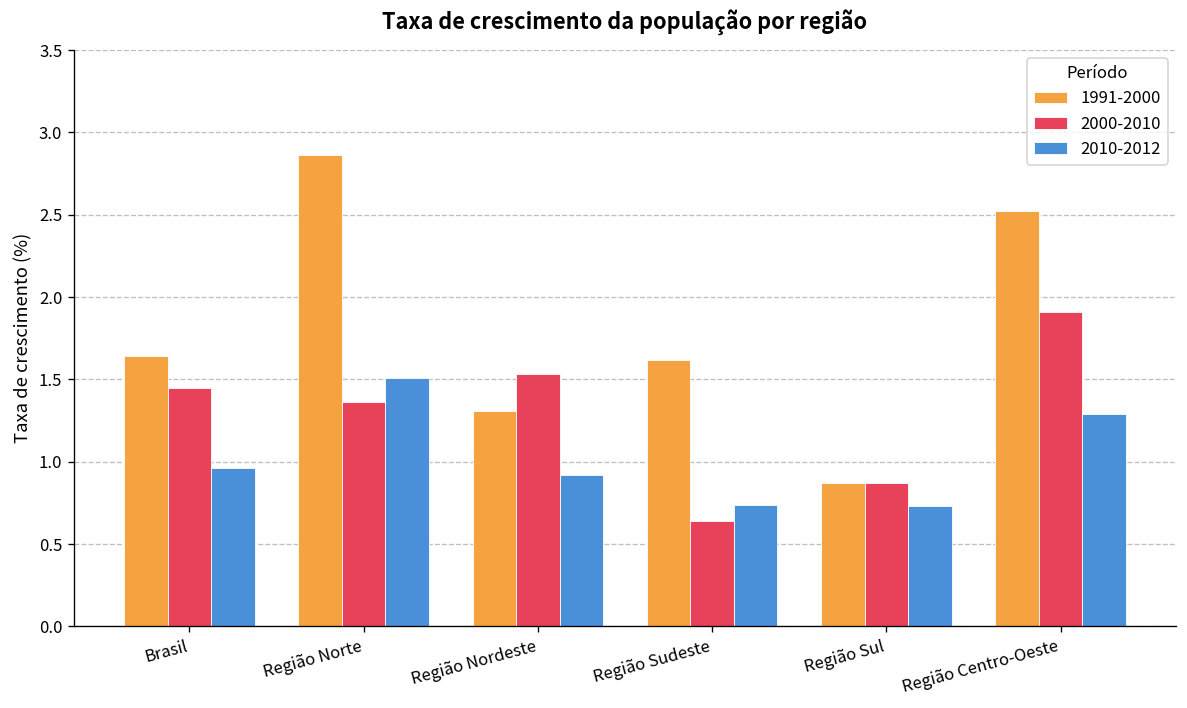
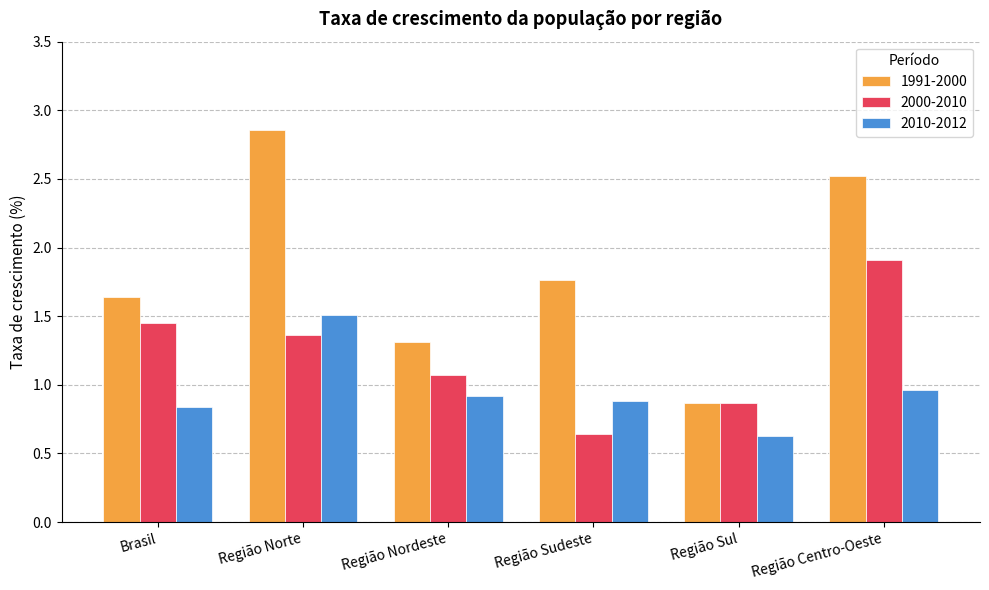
  {
    "1991-2000": {
      "Brasil": 1.64,
      "Região Norte": 2.86,
      "Região Nordeste": 1.31,
-     "Região Sudeste": 1.62,
+     "Região Sudeste": 1.76,
      "Região Sul": 0.87,
      "Região Centro-Oeste": 2.52
    },
    "2000-2010": {
      "Brasil": 1.45,
      "Região Norte": 1.36,
-     "Região Nordeste": 1.53,
+     "Região Nordeste": 1.07,
      "Região Sudeste": 0.64,
      "Região Sul": 0.87,
      "Região Centro-Oeste": 1.91
    },
    "2010-2012": {
-     "Brasil": 0.96,
+     "Brasil": 0.84,
      "Região Norte": 1.51,
      "Região Nordeste": 0.92,
-     "Região Sudeste": 0.74,
-     "Região Sul": 0.73,
-     "Região Centro-Oeste": 1.29
+     "Região Sudeste": 0.88,
+     "Região Sul": 0.63,
+     "Região Centro-Oeste": 0.96
    }
  }
